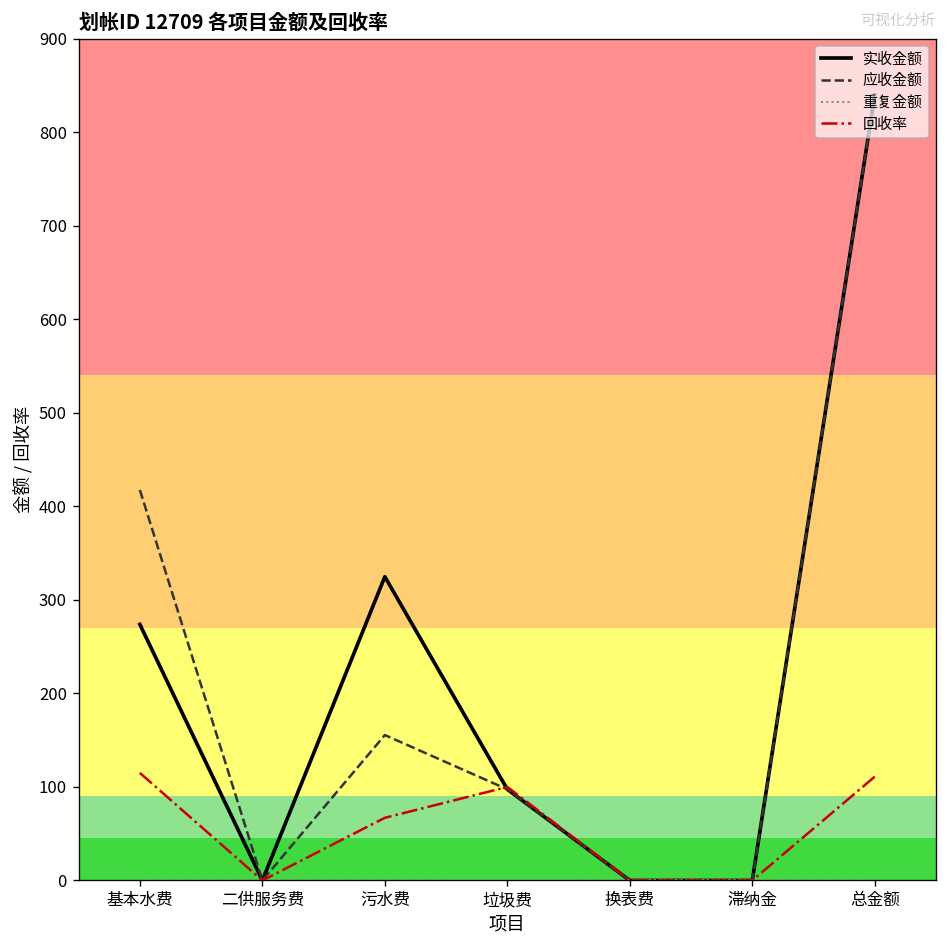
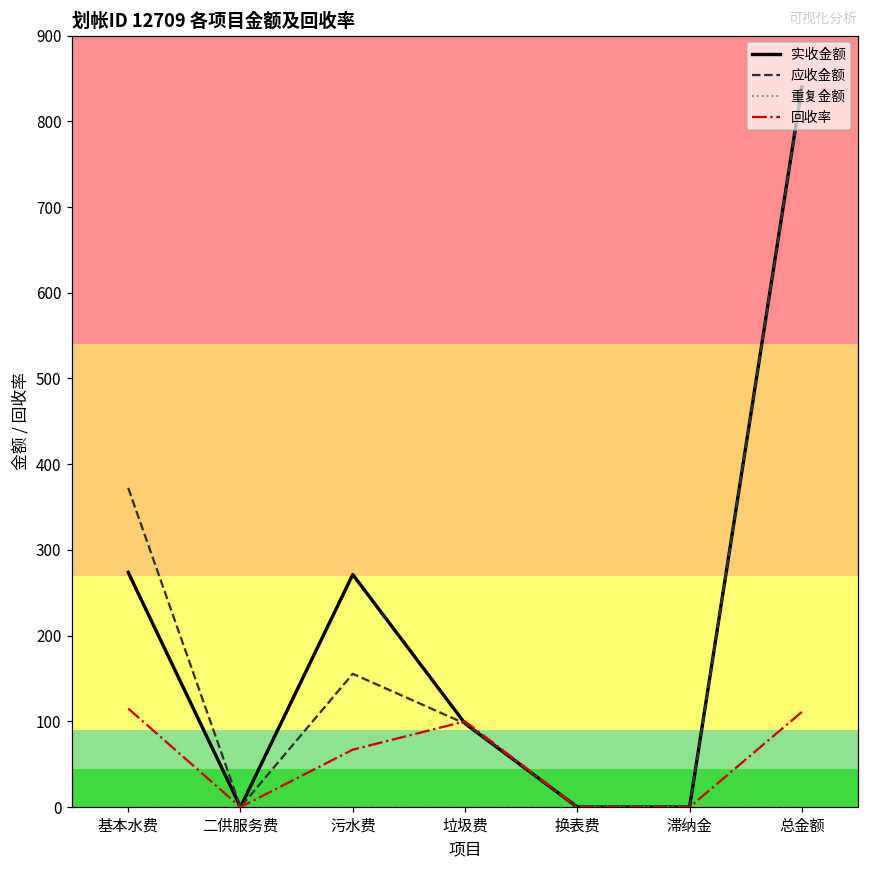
  {
    "实收金额": {
      "基本水费": 270,
-     "污水费": 320
+     "污水费": 270
    },
    "应收金额": {
-     "基本水费": 420,
+     "基本水费": 370,
      "污水费": 160
    },
    "重复金额": {
      "基本水费": 0,
      "污水费": 0,
      "垃圾费": 0,
      "总金额": 0
    },
    "回收率": {
      "基本水费": 120,
      "污水费": 70,
      "总金额": 110
    }
  }
